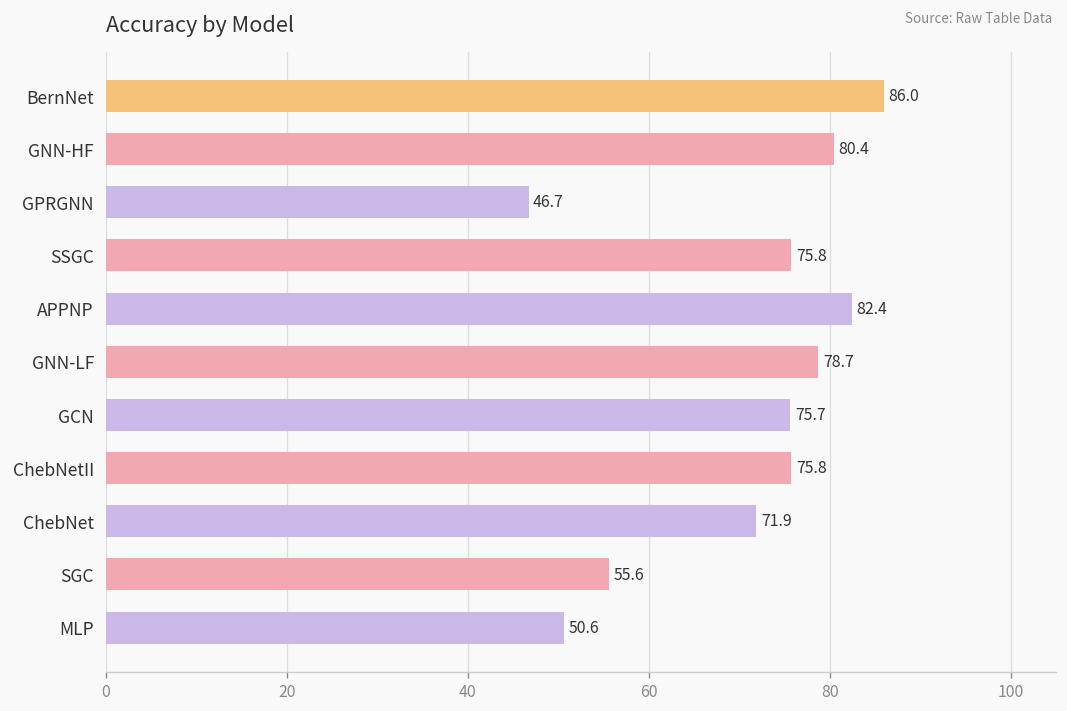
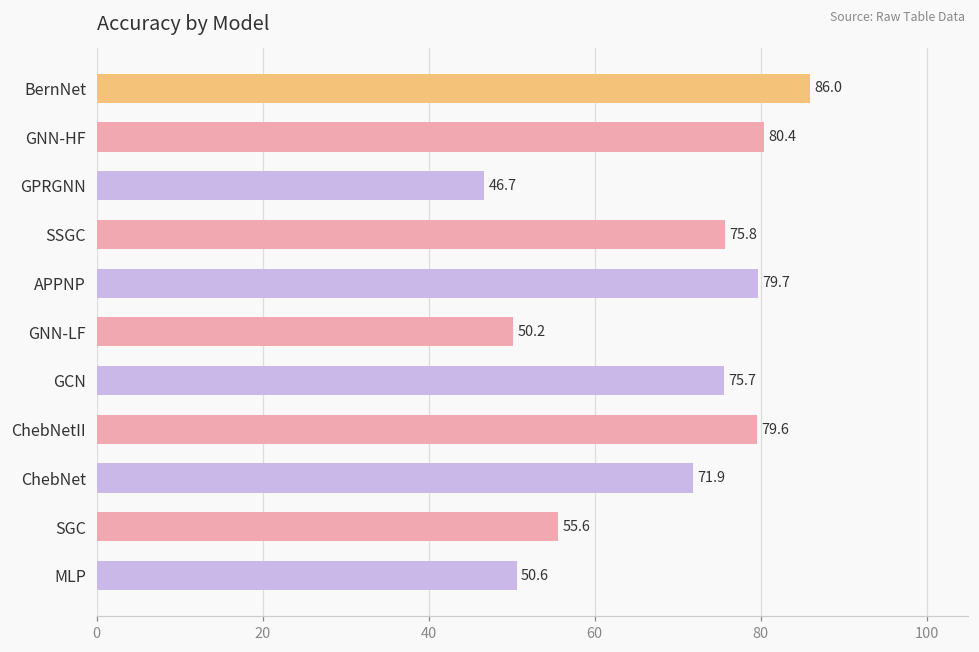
  {
    "BernNet": 86.0,
    "GNN-HF": 80.4,
    "GPRGNN": 46.7,
    "SSGC": 75.8,
-   "APPNP": 82.4,
-   "GNN-LF": 78.7,
+   "APPNP": 79.7,
+   "GNN-LF": 50.2,
    "GCN": 75.7,
-   "ChebNetII": 75.8,
+   "ChebNetII": 79.6,
    "ChebNet": 71.9,
    "SGC": 55.6,
    "MLP": 50.6
  }
